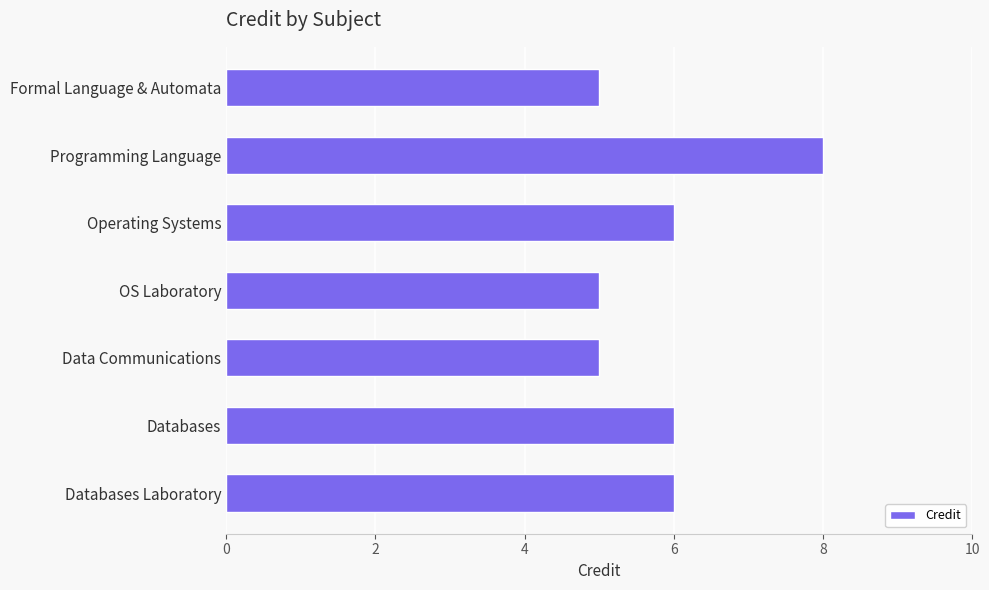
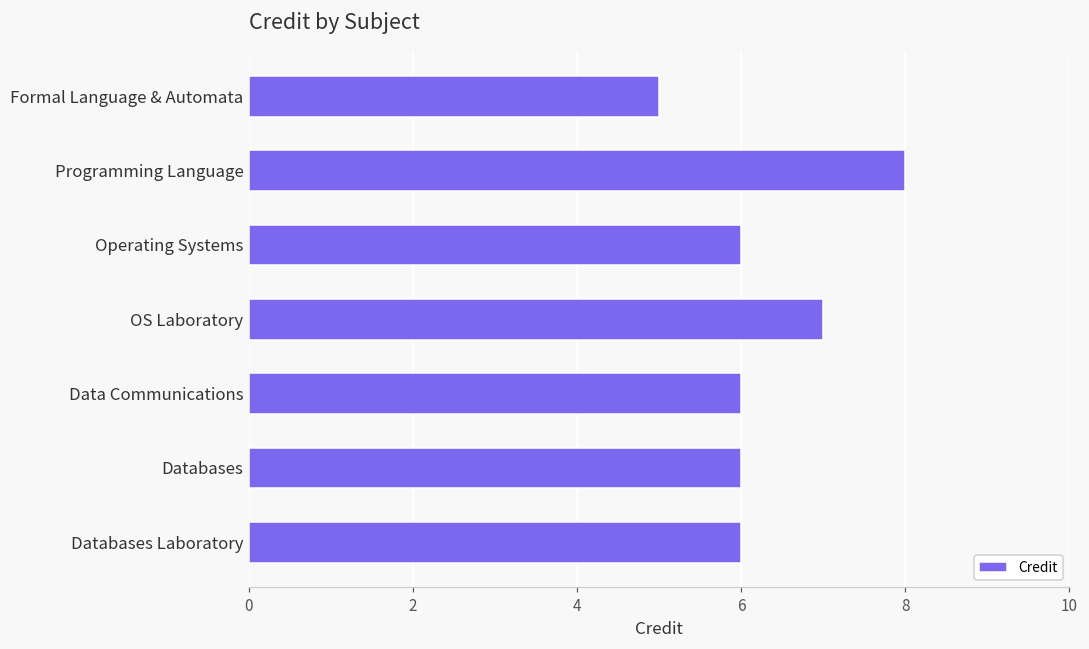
  {
    "Formal Language & Automata": 5,
    "Programming Language": 8,
    "Operating Systems": 6,
-   "OS Laboratory": 5,
-   "Data Communications": 5,
+   "OS Laboratory": 7,
+   "Data Communications": 6,
    "Databases": 6,
    "Databases Laboratory": 6
  }
